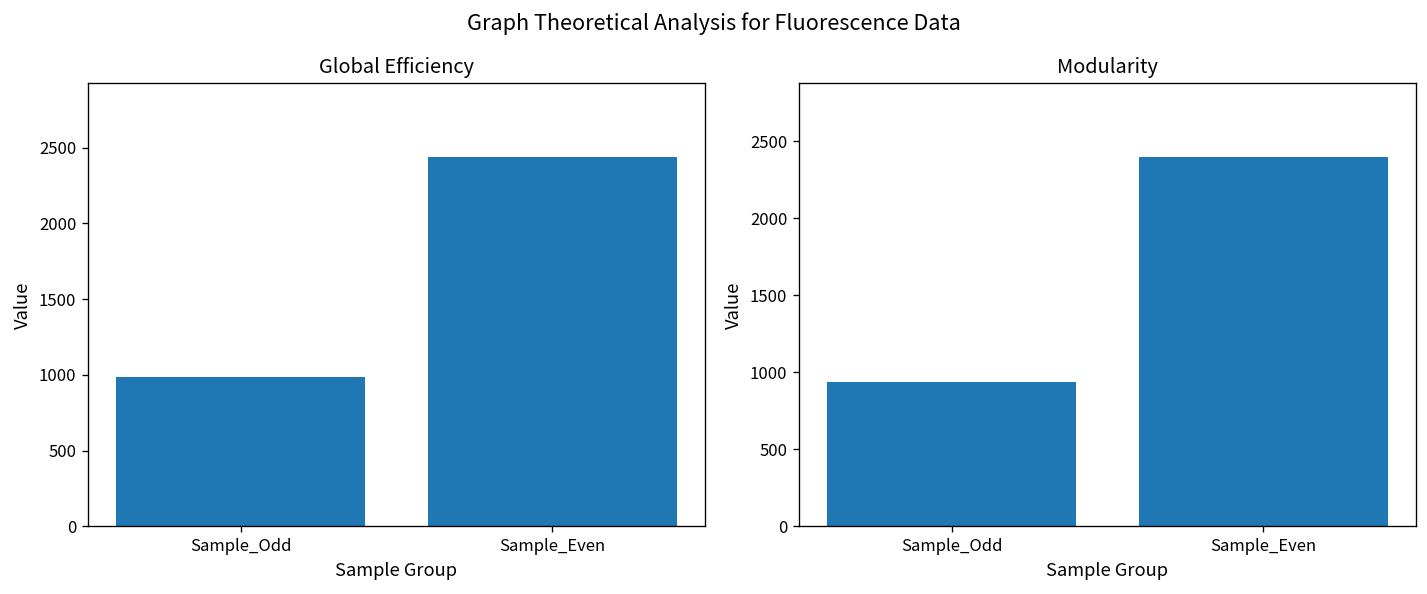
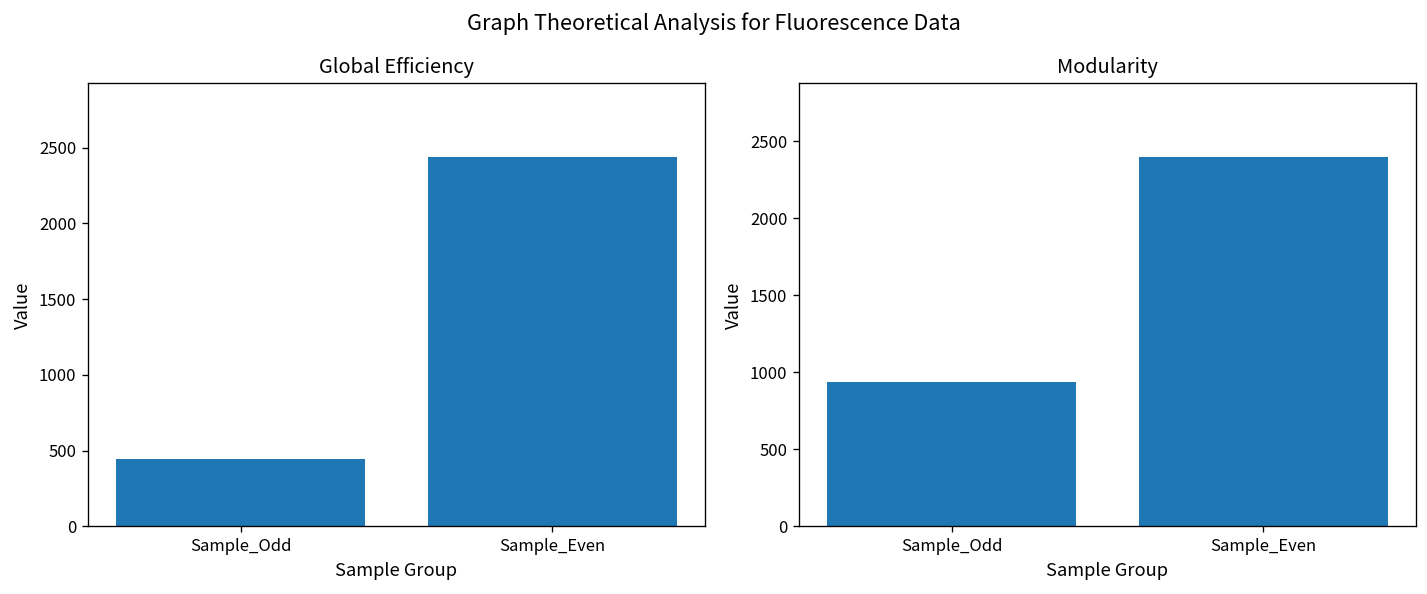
  {
    "Global Efficiency": {
-     "Sample_Odd": 990,
+     "Sample_Odd": 440,
      "Sample_Even": 2440
    },
    "Modularity": {
      "Sample_Odd": 940,
      "Sample_Even": 2400
    }
  }
